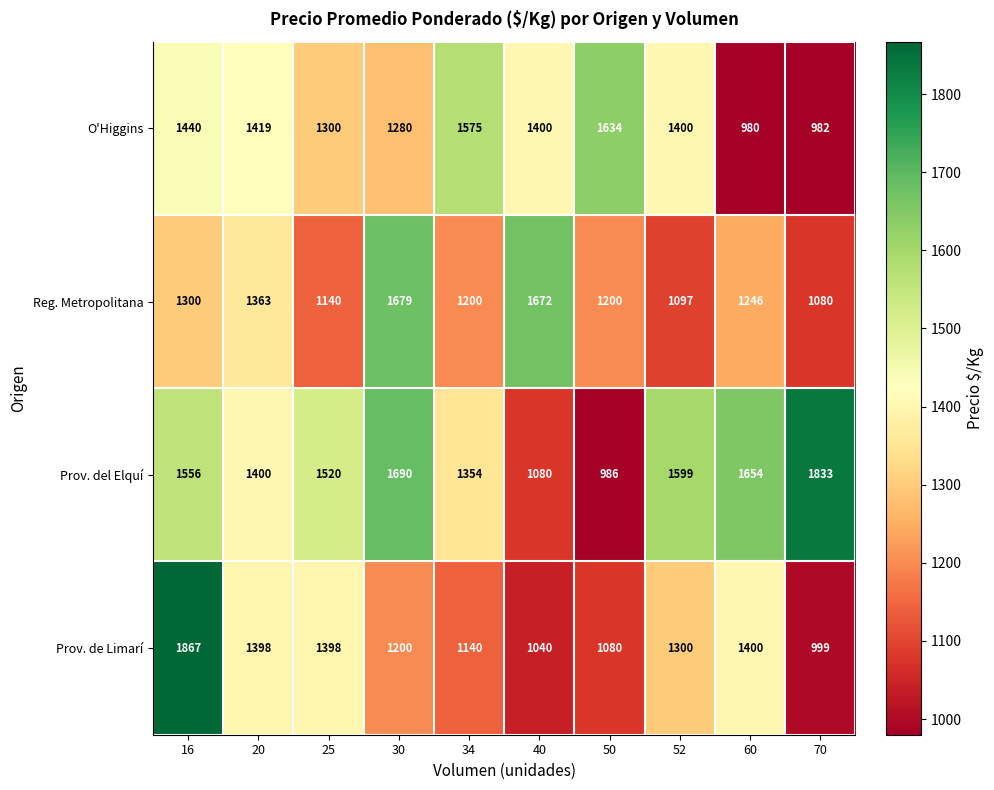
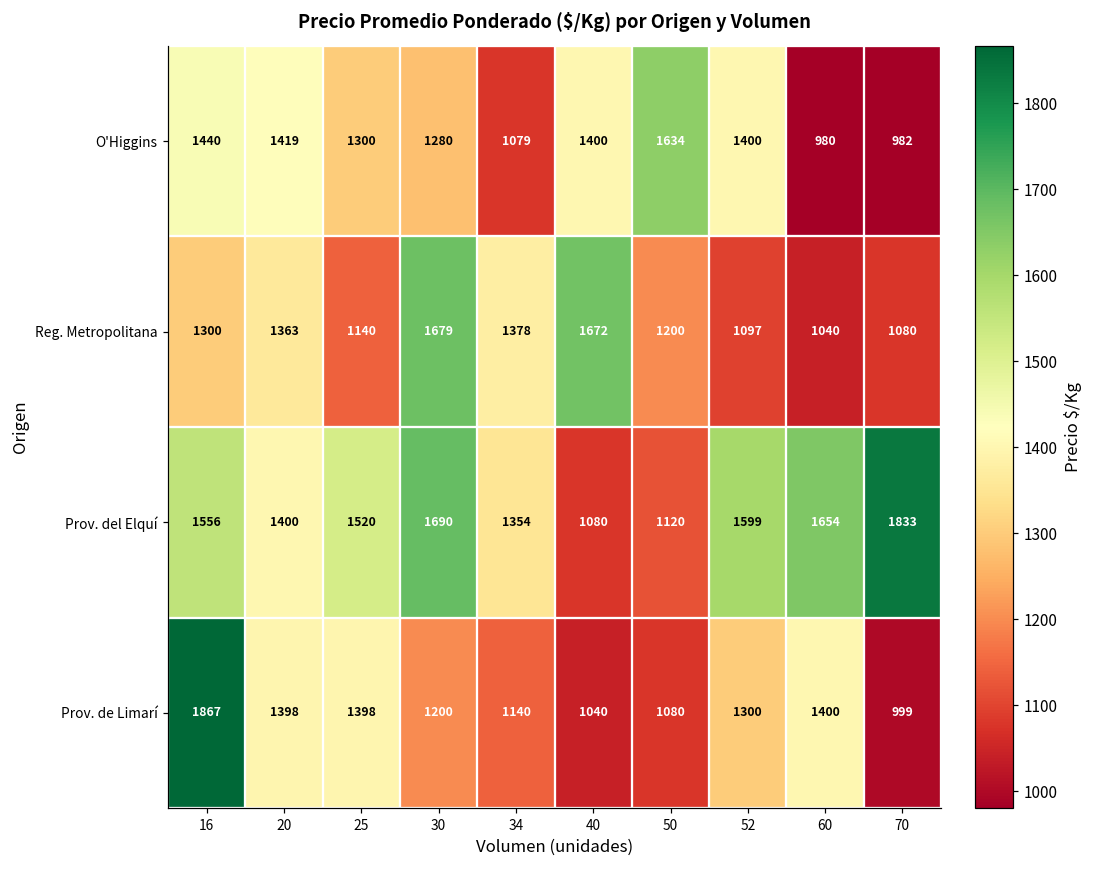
  {
    "O'Higgins": {
      "16": 1440,
      "20": 1419,
      "25": 1300,
      "30": 1280,
-     "34": 1575,
+     "34": 1079,
      "40": 1400,
      "50": 1634,
      "52": 1400,
      "60": 980,
      "70": 982
    },
    "Reg. Metropolitana": {
      "16": 1300,
      "20": 1363,
      "25": 1140,
      "30": 1679,
-     "34": 1200,
+     "34": 1378,
      "40": 1672,
      "50": 1200,
      "52": 1097,
-     "60": 1246,
+     "60": 1040,
      "70": 1080
    },
    "Prov. del Elquí": {
      "16": 1556,
      "20": 1400,
      "25": 1520,
      "30": 1690,
      "34": 1354,
      "40": 1080,
-     "50": 986,
+     "50": 1120,
      "52": 1599,
      "60": 1654,
      "70": 1833
    },
    "Prov. de Limarí": {
      "16": 1867,
      "20": 1398,
      "25": 1398,
      "30": 1200,
      "34": 1140,
      "40": 1040,
      "50": 1080,
      "52": 1300,
      "60": 1400,
      "70": 999
    }
  }
